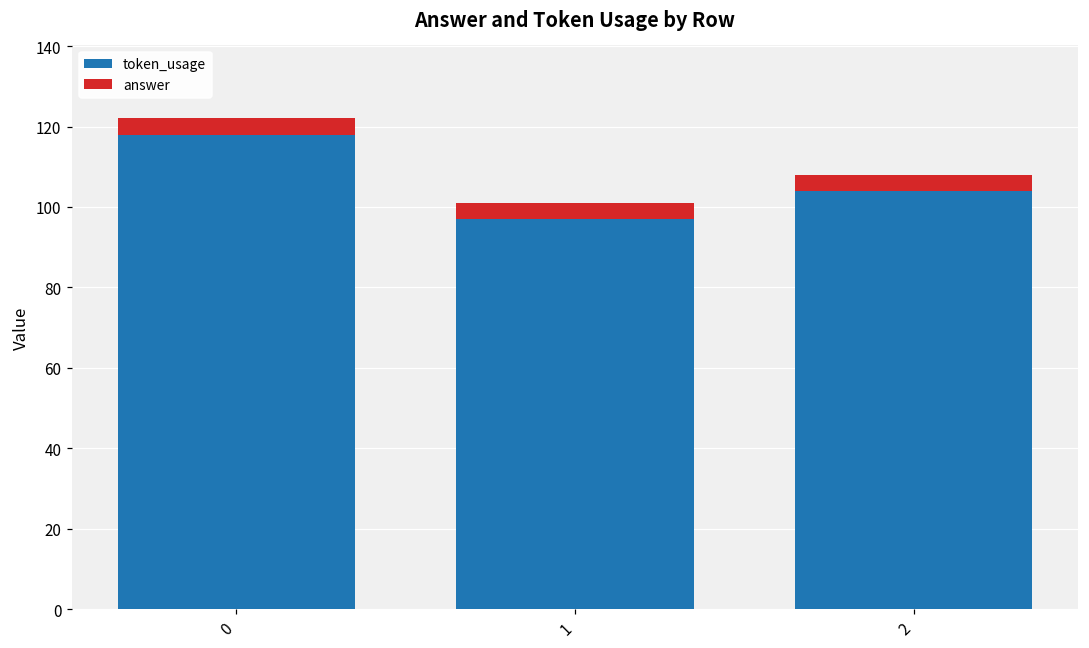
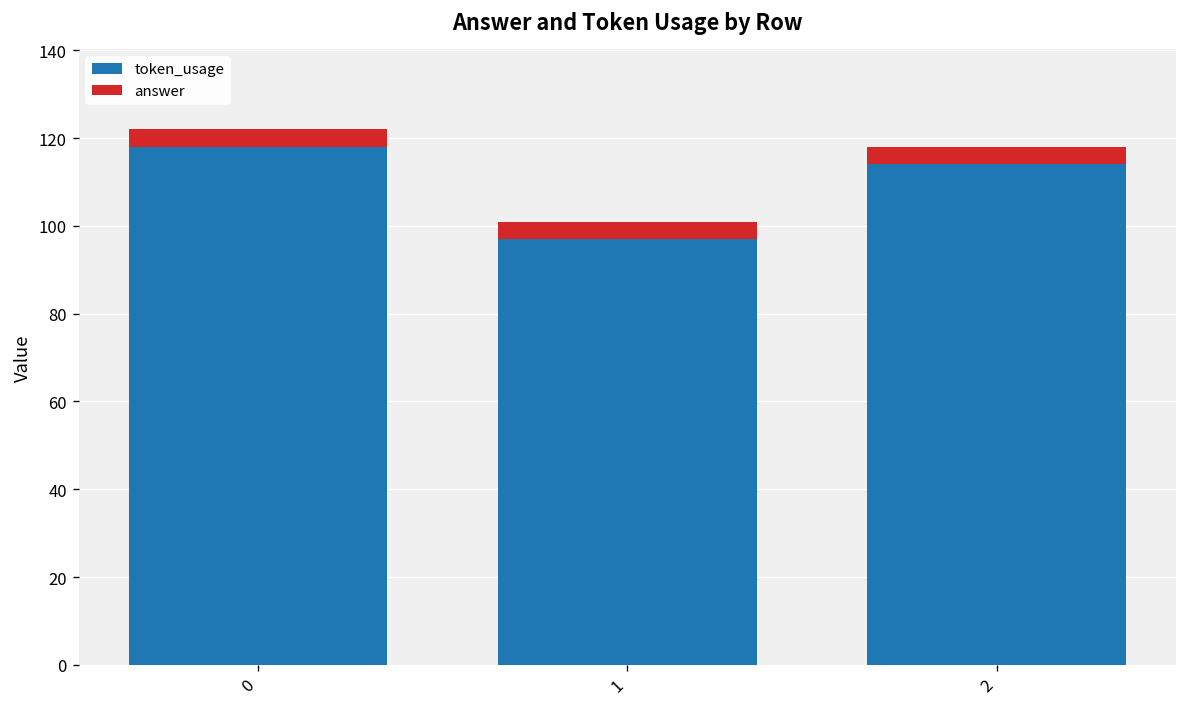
  {
    "token_usage": {
      "0": 118,
      "1": 97,
-     "2": 104
+     "2": 114
    },
    "answer": {
      "0": 4,
      "1": 4,
      "2": 4
    }
  }
